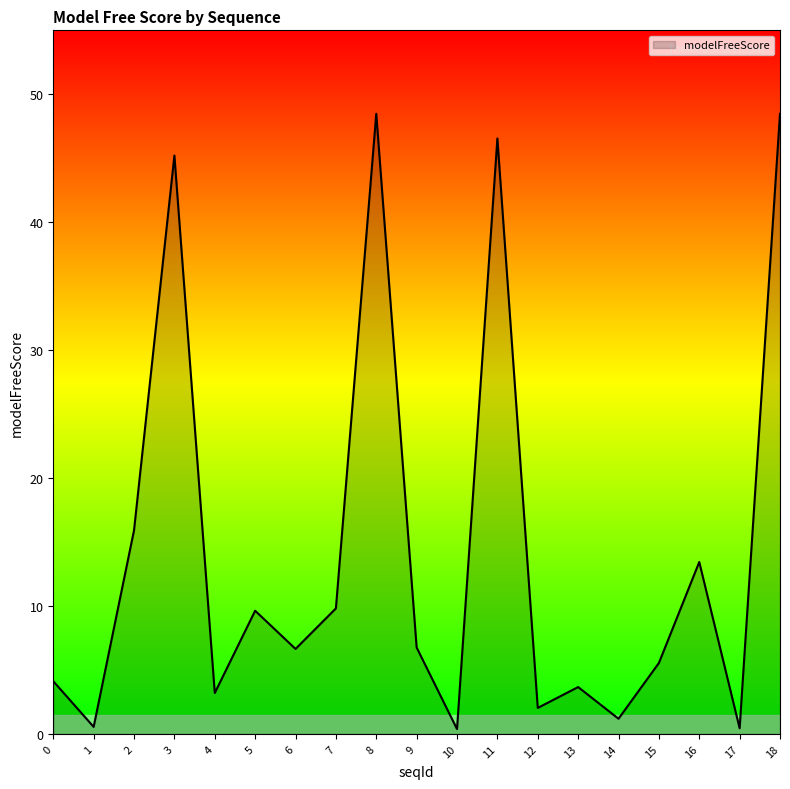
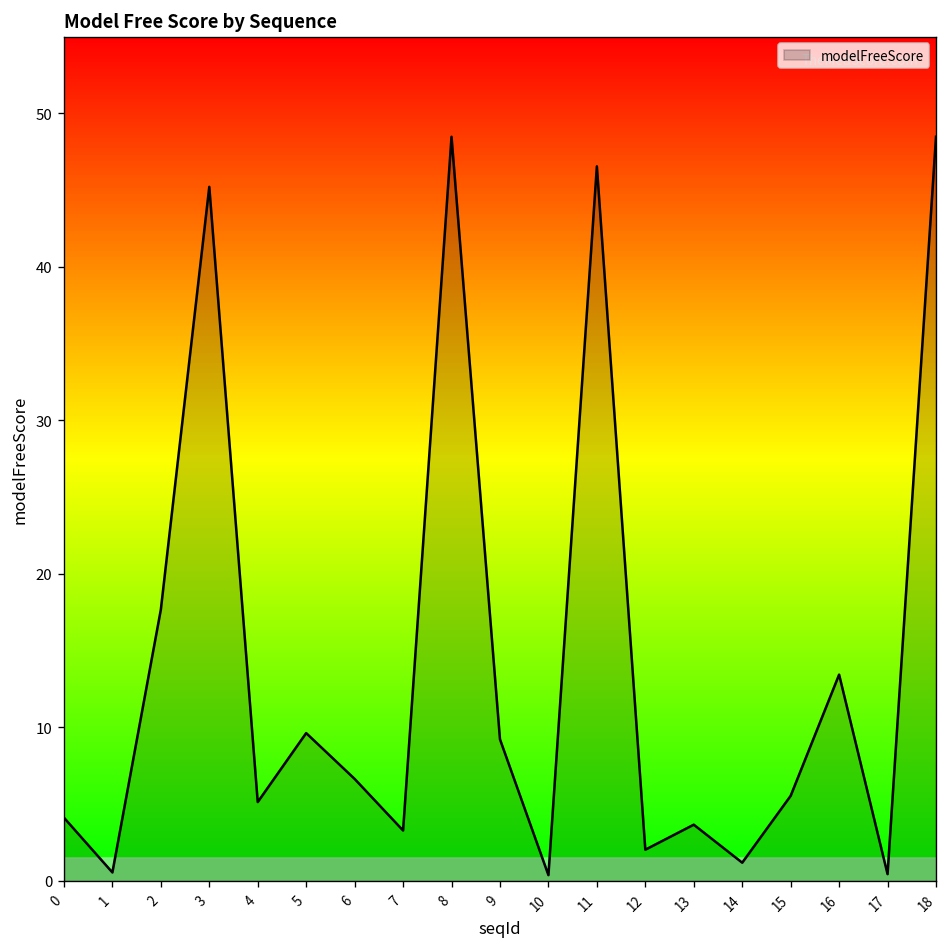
  {
    "0": 4.1,
-   "2": 15.9,
+   "2": 17.7,
    "3": 45.2,
-   "4": 3.2,
+   "4": 5.1,
    "5": 9.6,
    "6": 6.6,
-   "7": 9.8,
+   "7": 3.3,
    "8": 48.5,
-   "9": 6.8,
+   "9": 9.2,
    "11": 46.5,
    "12": 2.0,
    "13": 3.7,
    "15": 5.5,
    "16": 13.4,
    "18": 48.5
  }
